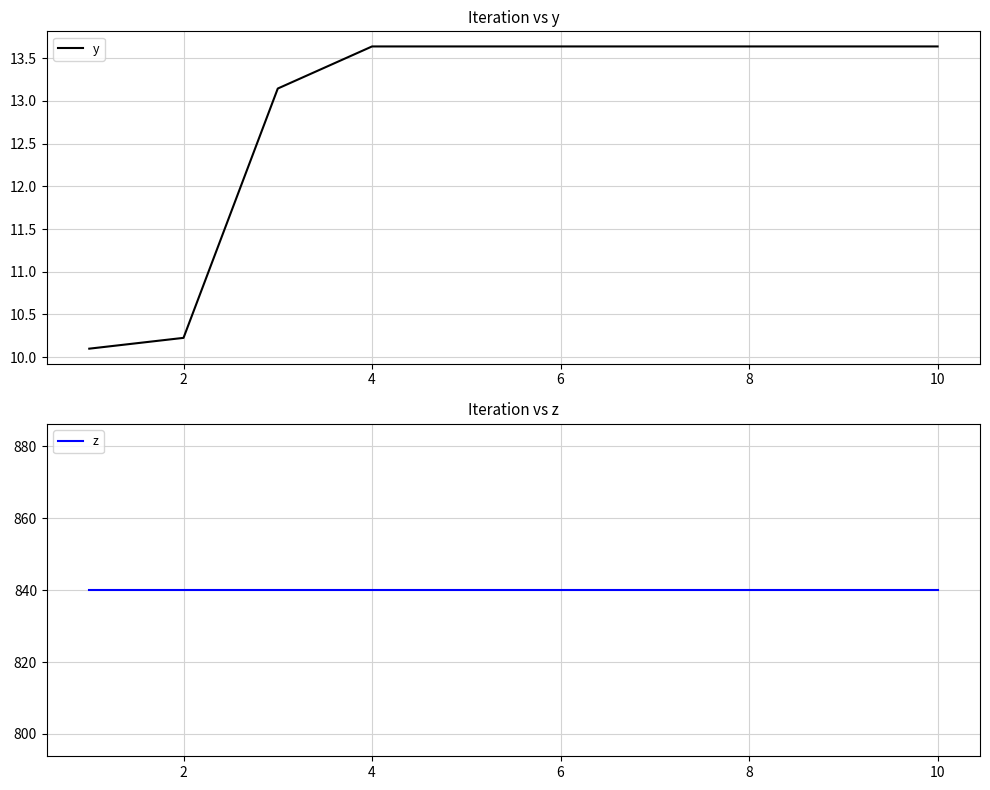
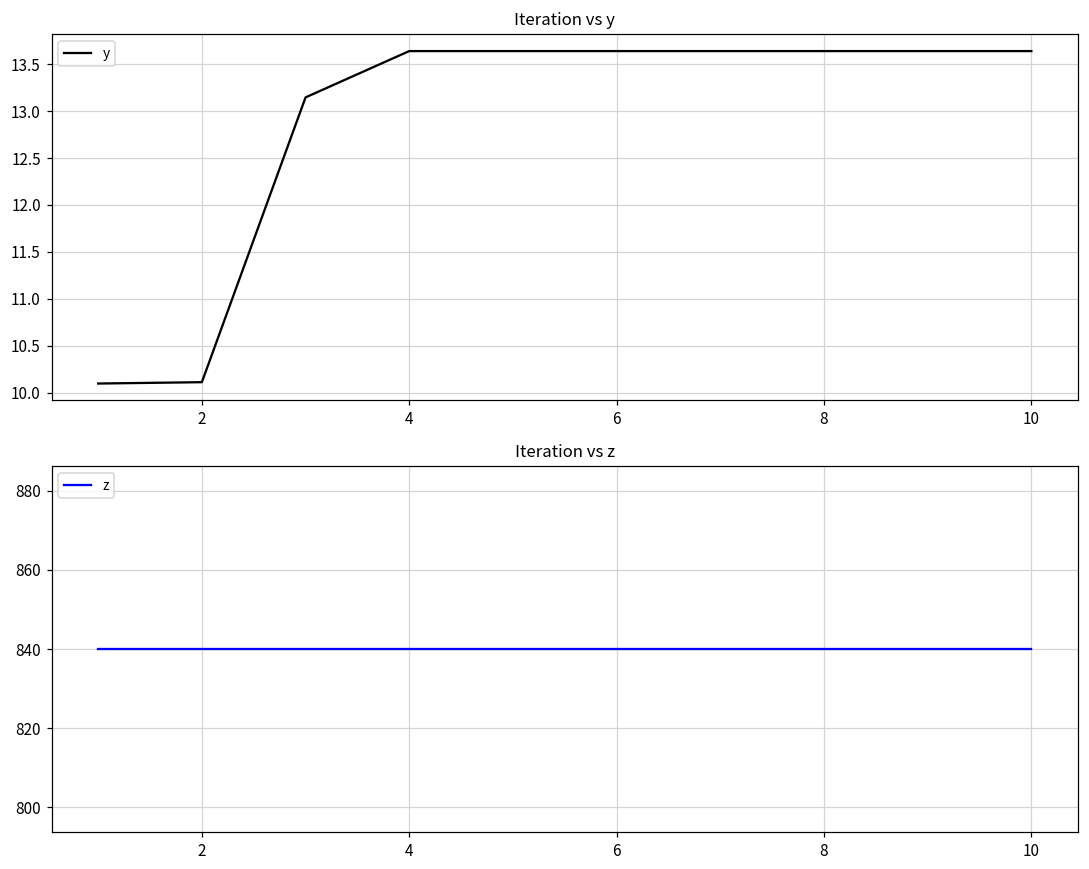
  {
    "Iteration vs y": {
-     "2": 10.2,
+     "2": 10.1,
      "4": 13.6,
      "6": 13.6,
      "8": 13.6,
      "10": 13.6
    },
    "Iteration vs z": {
      "2": 840,
      "4": 840,
      "6": 840,
      "8": 840,
      "10": 840
    }
  }
